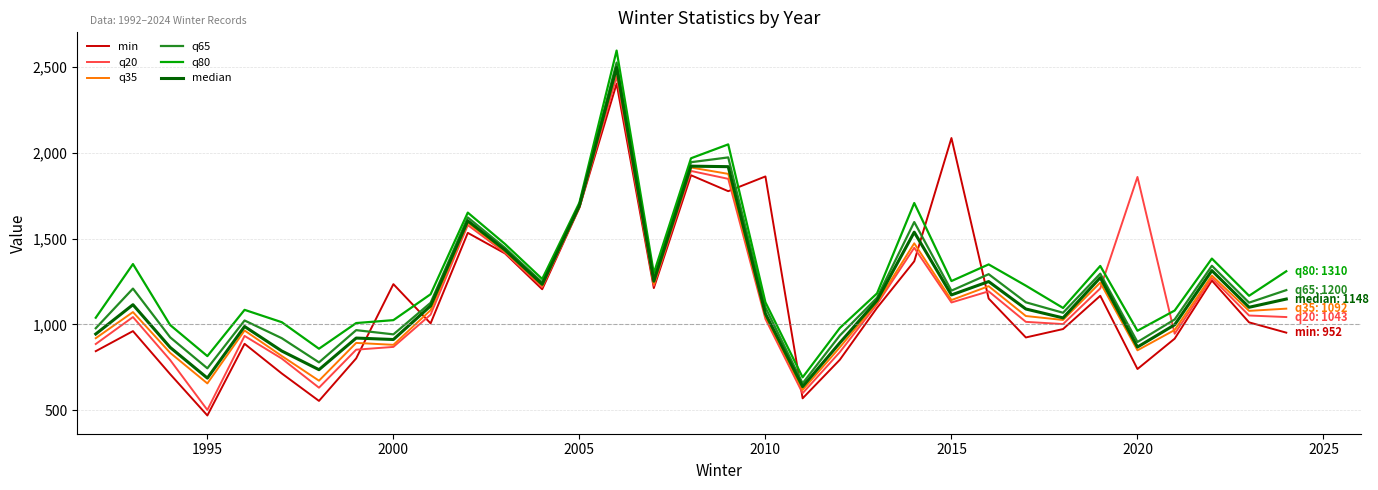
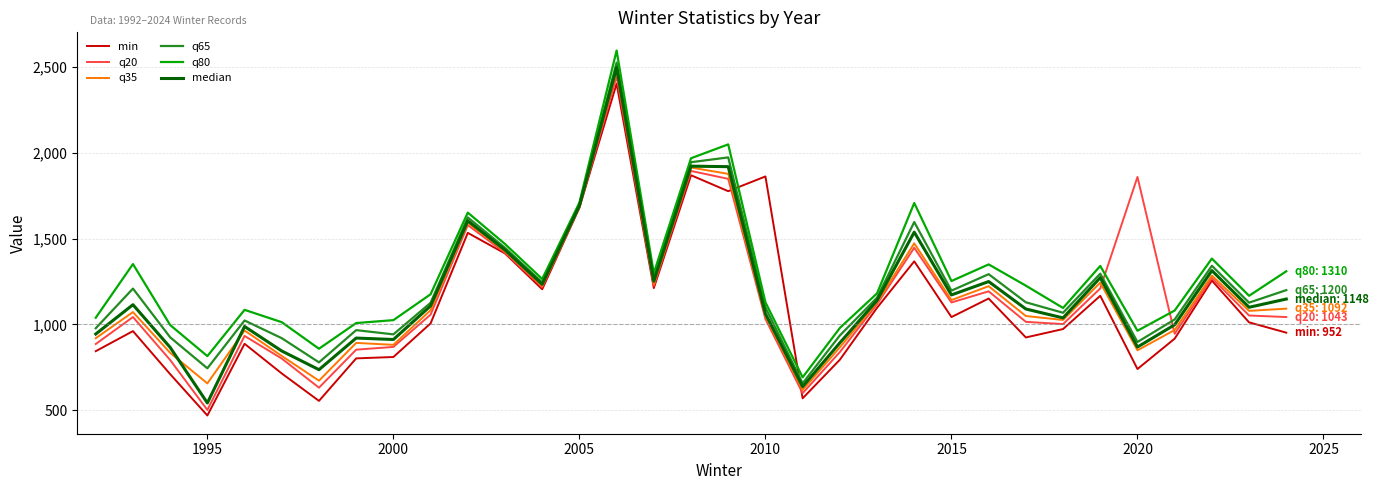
  {
    "min": {
      "1995": "470",
-     "2000": "1,240",
+     "2000": "810",
      "2010": "1,860",
-     "2015": "2,090",
+     "2015": "1,040",
      "2020": "740"
    },
    "q20": {
      "1995": "500",
      "2010": "1,030",
      "2020": "1,860"
    },
    "q35": {
      "1995": "660",
      "2020": "850"
    },
    "median": {
-     "1995": "690",
+     "1995": "540",
      "2000": "910",
      "2015": "1,170",
      "2020": "870"
    }
  }
